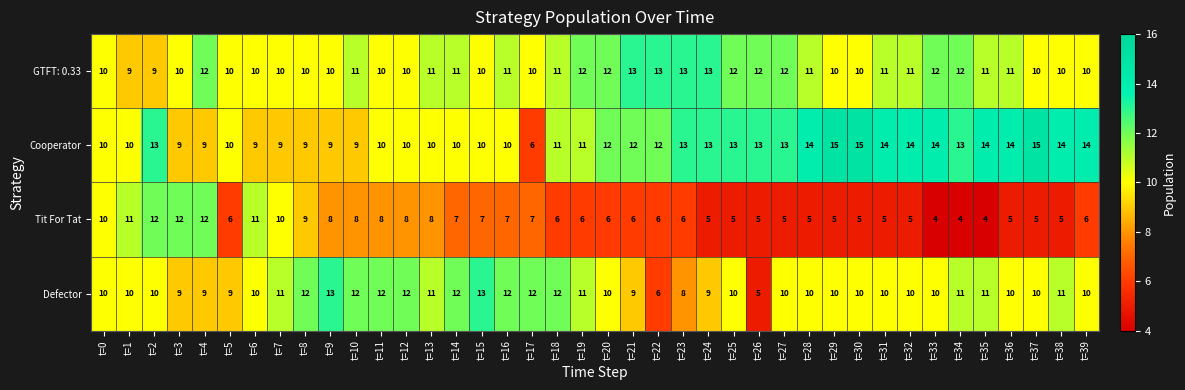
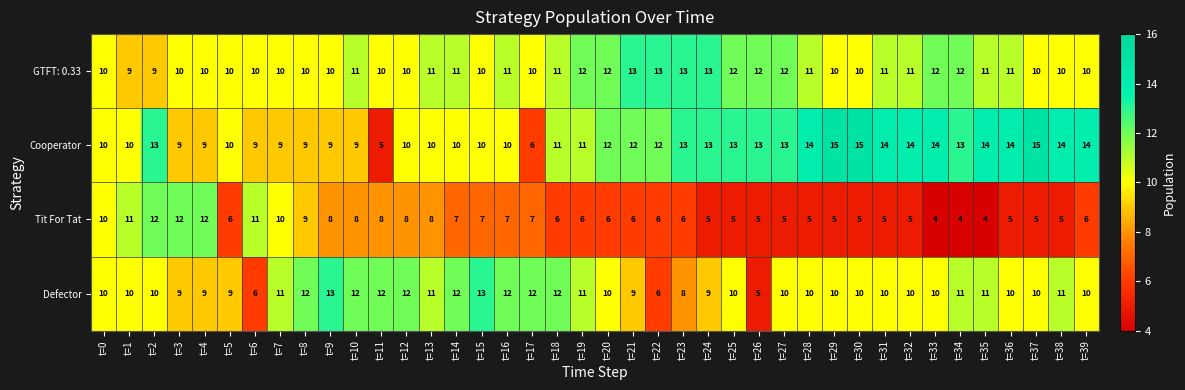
  {
    "GTFT: 0.33": {
      "t=0": 10,
      "t=1": 9,
      "t=2": 9,
      "t=3": 10,
-     "t=4": 12,
+     "t=4": 10,
      "t=5": 10,
      "t=6": 10,
      "t=7": 10,
      "t=8": 10,
      "t=9": 10,
      "t=10": 11,
      "t=11": 10,
      "t=12": 10,
      "t=13": 11,
      "t=14": 11,
      "t=15": 10,
      "t=16": 11,
      "t=17": 10,
      "t=18": 11,
      "t=19": 12,
      "t=20": 12,
      "t=21": 13,
      "t=22": 13,
      "t=23": 13,
      "t=24": 13,
      "t=25": 12,
      "t=26": 12,
      "t=27": 12,
      "t=28": 11,
      "t=29": 10,
      "t=30": 10,
      "t=31": 11,
      "t=32": 11,
      "t=33": 12,
      "t=34": 12,
      "t=35": 11,
      "t=36": 11,
      "t=37": 10,
      "t=38": 10,
      "t=39": 10
    },
    "Cooperator": {
      "t=0": 10,
      "t=1": 10,
      "t=2": 13,
      "t=3": 9,
      "t=4": 9,
      "t=5": 10,
      "t=6": 9,
      "t=7": 9,
      "t=8": 9,
      "t=9": 9,
      "t=10": 9,
-     "t=11": 10,
+     "t=11": 5,
      "t=12": 10,
      "t=13": 10,
      "t=14": 10,
      "t=15": 10,
      "t=16": 10,
      "t=17": 6,
      "t=18": 11,
      "t=19": 11,
      "t=20": 12,
      "t=21": 12,
      "t=22": 12,
      "t=23": 13,
      "t=24": 13,
      "t=25": 13,
      "t=26": 13,
      "t=27": 13,
      "t=28": 14,
      "t=29": 15,
      "t=30": 15,
      "t=31": 14,
      "t=32": 14,
      "t=33": 14,
      "t=34": 13,
      "t=35": 14,
      "t=36": 14,
      "t=37": 15,
      "t=38": 14,
      "t=39": 14
    },
    "Tit For Tat": {
      "t=0": 10,
      "t=1": 11,
      "t=2": 12,
      "t=3": 12,
      "t=4": 12,
      "t=5": 6,
      "t=6": 11,
      "t=7": 10,
      "t=8": 9,
      "t=9": 8,
      "t=10": 8,
      "t=11": 8,
      "t=12": 8,
      "t=13": 8,
      "t=14": 7,
      "t=15": 7,
      "t=16": 7,
      "t=17": 7,
      "t=18": 6,
      "t=19": 6,
      "t=20": 6,
      "t=21": 6,
      "t=22": 6,
      "t=23": 6,
      "t=24": 5,
      "t=25": 5,
      "t=26": 5,
      "t=27": 5,
      "t=28": 5,
      "t=29": 5,
      "t=30": 5,
      "t=31": 5,
      "t=32": 5,
      "t=33": 4,
      "t=34": 4,
      "t=35": 4,
      "t=36": 5,
      "t=37": 5,
      "t=38": 5,
      "t=39": 6
    },
    "Defector": {
      "t=0": 10,
      "t=1": 10,
      "t=2": 10,
      "t=3": 9,
      "t=4": 9,
      "t=5": 9,
-     "t=6": 10,
+     "t=6": 6,
      "t=7": 11,
      "t=8": 12,
      "t=9": 13,
      "t=10": 12,
      "t=11": 12,
      "t=12": 12,
      "t=13": 11,
      "t=14": 12,
      "t=15": 13,
      "t=16": 12,
      "t=17": 12,
      "t=18": 12,
      "t=19": 11,
      "t=20": 10,
      "t=21": 9,
      "t=22": 6,
      "t=23": 8,
      "t=24": 9,
      "t=25": 10,
      "t=26": 5,
      "t=27": 10,
      "t=28": 10,
      "t=29": 10,
      "t=30": 10,
      "t=31": 10,
      "t=32": 10,
      "t=33": 10,
      "t=34": 11,
      "t=35": 11,
      "t=36": 10,
      "t=37": 10,
      "t=38": 11,
      "t=39": 10
    }
  }
